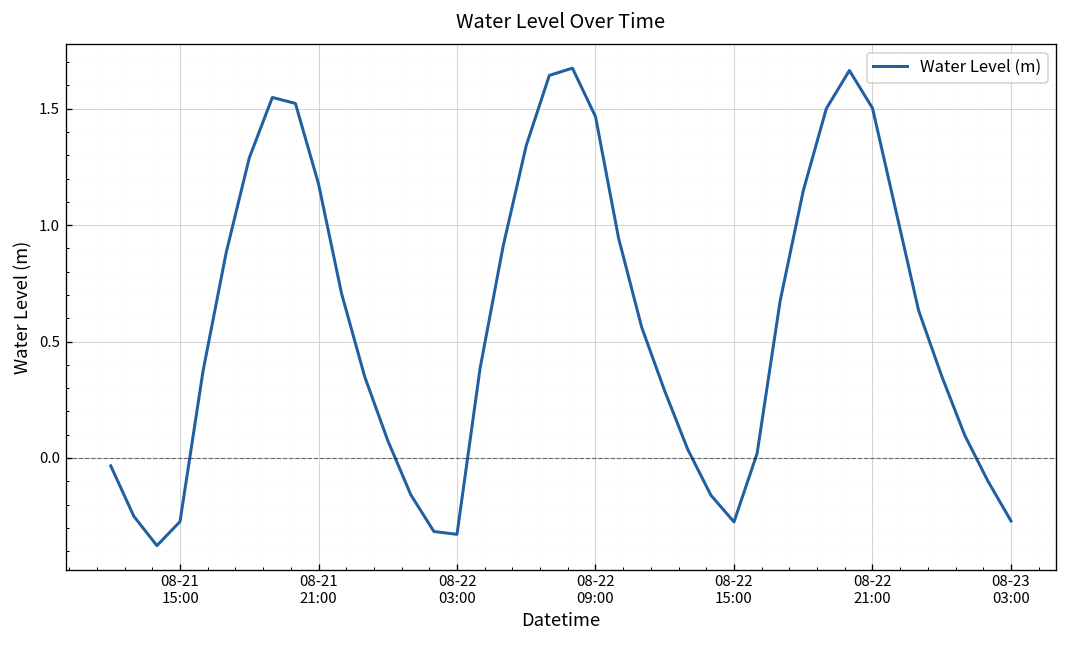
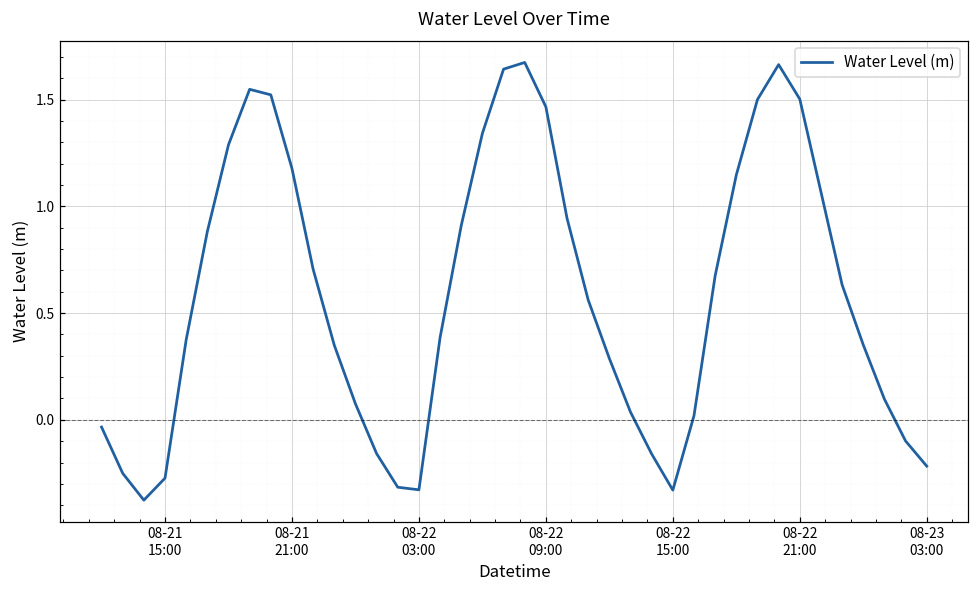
  {
    "08-21 15:00": -0.27,
    "08-21 21:00": 1.18,
    "08-22 03:00": -0.33,
    "08-22 09:00": 1.47,
-   "08-22 15:00": -0.27,
+   "08-22 15:00": -0.33,
    "08-22 21:00": 1.50,
-   "08-23 03:00": -0.27
+   "08-23 03:00": -0.22
  }
